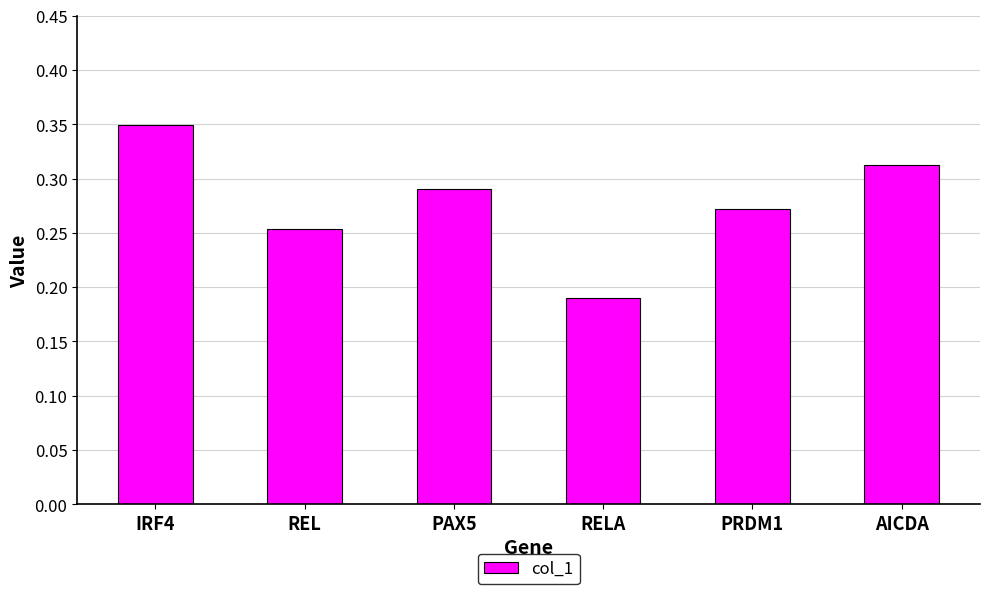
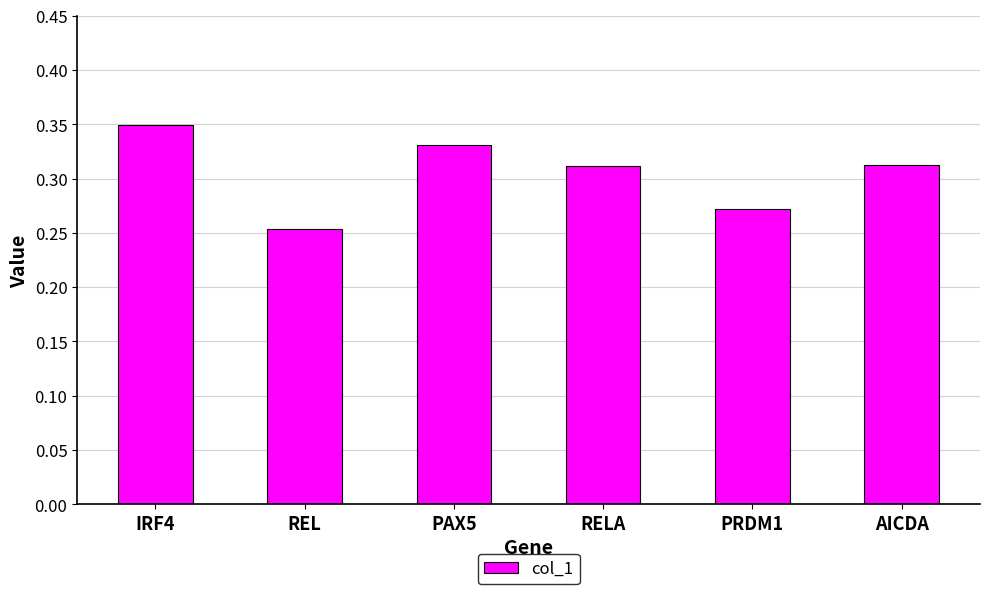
  {
    "IRF4": 0.349,
    "REL": 0.254,
-   "PAX5": 0.290,
-   "RELA": 0.190,
+   "PAX5": 0.330,
+   "RELA": 0.311,
    "PRDM1": 0.272,
    "AICDA": 0.313
  }
